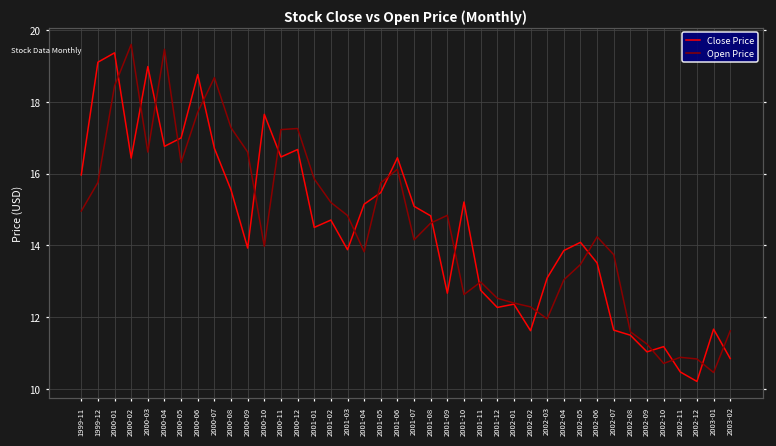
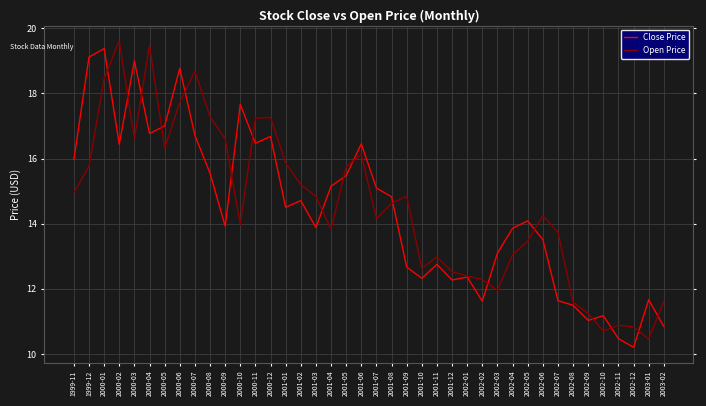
  {
    "Close Price": {
      "1999-11": 16.0,
      "1999-12": 19.1,
      "2000-01": 19.4,
      "2000-02": 16.4,
      "2000-03": 19.0,
      "2000-04": 16.8,
      "2000-05": 17.0,
      "2000-06": 18.8,
      "2000-07": 16.7,
      "2000-08": 15.5,
      "2000-09": 13.9,
      "2000-10": 17.7,
      "2000-11": 16.5,
      "2000-12": 16.7,
      "2001-01": 14.5,
      "2001-02": 14.7,
      "2001-03": 13.9,
      "2001-04": 15.2,
      "2001-05": 15.5,
      "2001-06": 16.4,
      "2001-07": 15.1,
      "2001-08": 14.8,
      "2001-09": 12.7,
-     "2001-10": 15.2,
+     "2001-10": 12.3,
      "2001-11": 12.8,
      "2001-12": 12.3,
      "2002-02": 11.6,
      "2002-03": 13.1,
      "2002-04": 13.9,
      "2002-05": 14.1,
      "2002-06": 13.5,
      "2002-07": 11.6,
      "2002-08": 11.5,
      "2002-09": 11.0,
      "2002-10": 11.2,
      "2002-11": 10.5,
      "2002-12": 10.2,
      "2003-01": 11.7,
      "2003-02": 10.8
    },
    "Open Price": {
      "1999-11": 15.0,
      "1999-12": 15.8,
      "2000-01": 18.5,
      "2000-02": 19.6,
      "2000-03": 16.6,
      "2000-04": 19.5,
      "2000-05": 16.3,
      "2000-06": 17.7,
      "2000-07": 18.7,
      "2000-08": 17.3,
      "2000-09": 16.6,
      "2000-10": 14.0,
      "2000-11": 17.2,
      "2000-12": 17.3,
      "2001-01": 15.9,
      "2001-02": 15.2,
      "2001-03": 14.8,
      "2001-04": 13.8,
      "2001-05": 15.7,
      "2001-06": 16.1,
      "2001-07": 14.2,
      "2001-08": 14.6,
      "2001-09": 14.8,
      "2001-10": 12.6,
      "2001-11": 13.0,
      "2001-12": 12.5,
      "2002-02": 12.3,
      "2002-03": 12.0,
      "2002-04": 13.0,
      "2002-05": 13.5,
      "2002-06": 14.2,
      "2002-07": 13.7,
      "2002-08": 11.6,
      "2002-09": 11.2,
      "2002-10": 10.7,
      "2002-11": 10.9,
      "2002-12": 10.8,
      "2003-01": 10.5,
      "2003-02": 11.6
    }
  }
